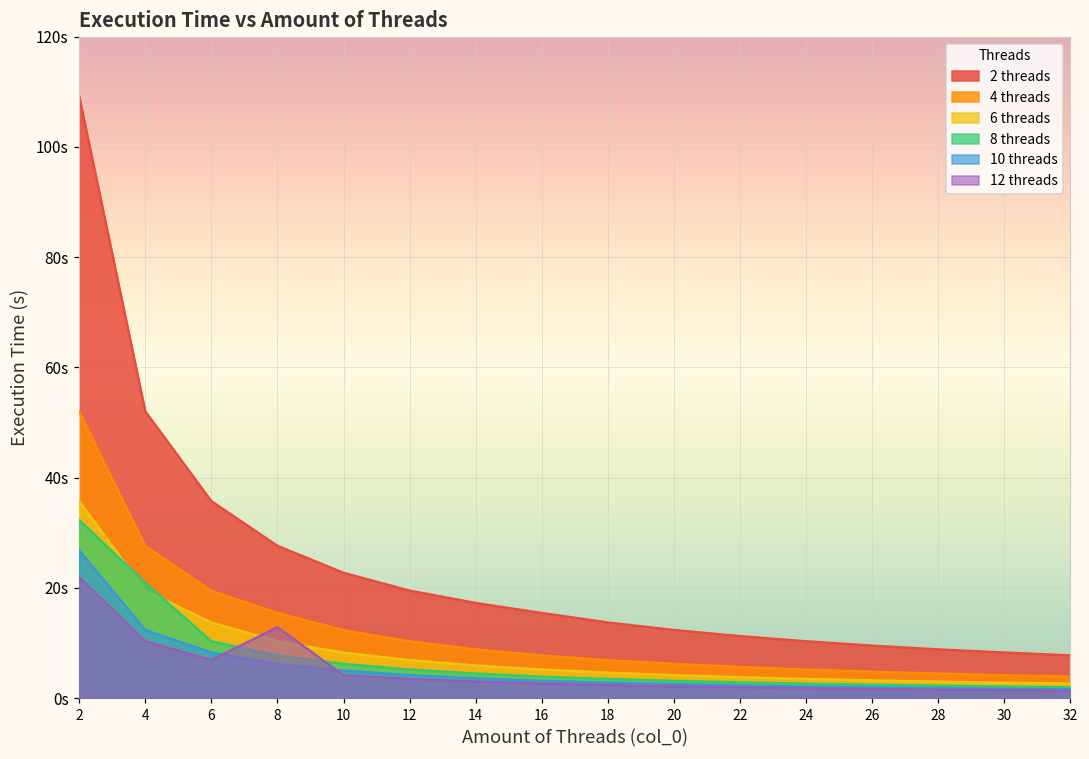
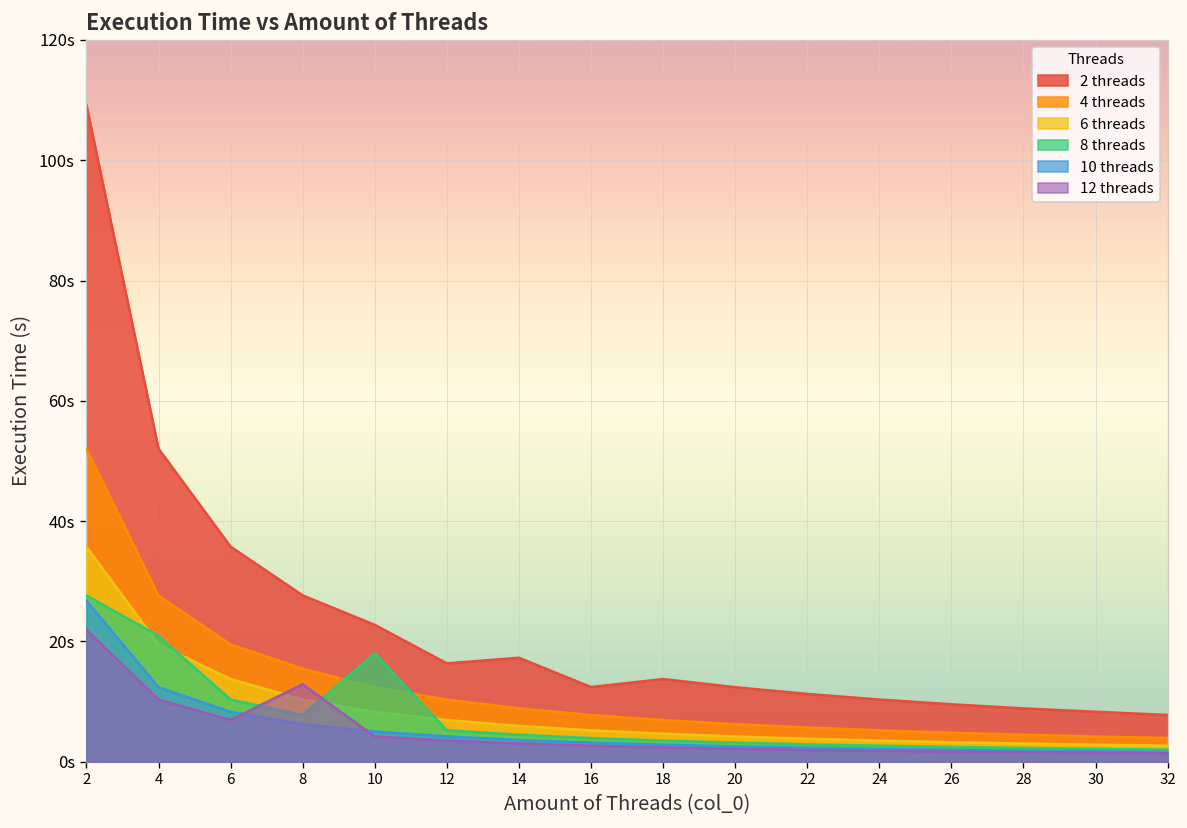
  {
    "2 threads": {
      "2": "109s",
      "4": "52s",
      "6": "36s",
      "8": "28s",
      "10": "23s",
-     "12": "20s",
+     "12": "16s",
      "14": "17s",
-     "16": "15s",
+     "16": "12s",
      "18": "14s",
      "20": "12s",
      "22": "11s",
      "24": "10s",
      "26": "10s",
      "28": "9s",
      "30": "8s",
      "32": "8s"
    },
    "8 threads": {
-     "2": "32s",
+     "2": "28s",
      "4": "21s",
      "6": "10s",
      "8": "8s",
-     "10": "6s",
+     "10": "18s",
      "12": "5s",
      "14": "4s",
      "16": "4s",
      "18": "4s",
      "20": "3s",
      "22": "3s",
      "24": "3s"
    },
    "10 threads": {
      "2": "27s",
      "4": "12s",
      "6": "8s",
      "8": "6s",
      "10": "5s",
      "12": "4s",
      "14": "4s"
    },
    "12 threads": {
      "2": "22s",
      "4": "10s",
      "6": "7s",
      "8": "13s",
      "10": "4s",
      "12": "3s",
      "14": "3s"
    }
  }
